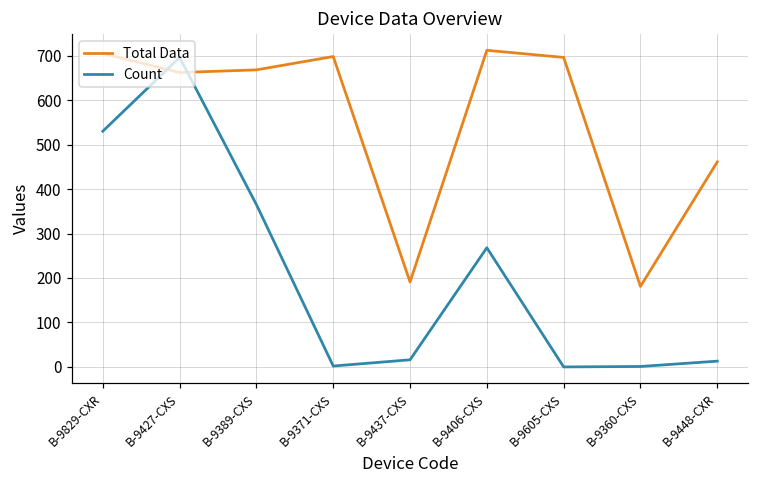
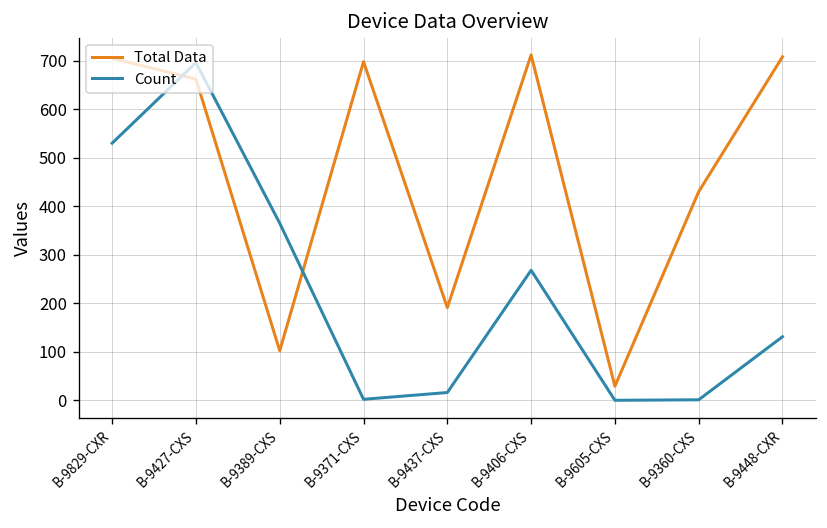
  {
    "Total Data": {
-     "B-9389-CXS": 670,
+     "B-9389-CXS": 100,
      "B-9371-CXS": 700,
      "B-9437-CXS": 190,
      "B-9406-CXS": 710,
-     "B-9605-CXS": 700,
-     "B-9360-CXS": 180,
-     "B-9448-CXR": 460
+     "B-9605-CXS": 30,
+     "B-9360-CXS": 430,
+     "B-9448-CXR": 710
    },
    "Count": {
      "B-9829-CXR": 530,
      "B-9389-CXS": 370,
      "B-9371-CXS": 0,
      "B-9437-CXS": 20,
      "B-9406-CXS": 270,
      "B-9605-CXS": 0,
      "B-9360-CXS": 0,
-     "B-9448-CXR": 10
+     "B-9448-CXR": 130
    }
  }
